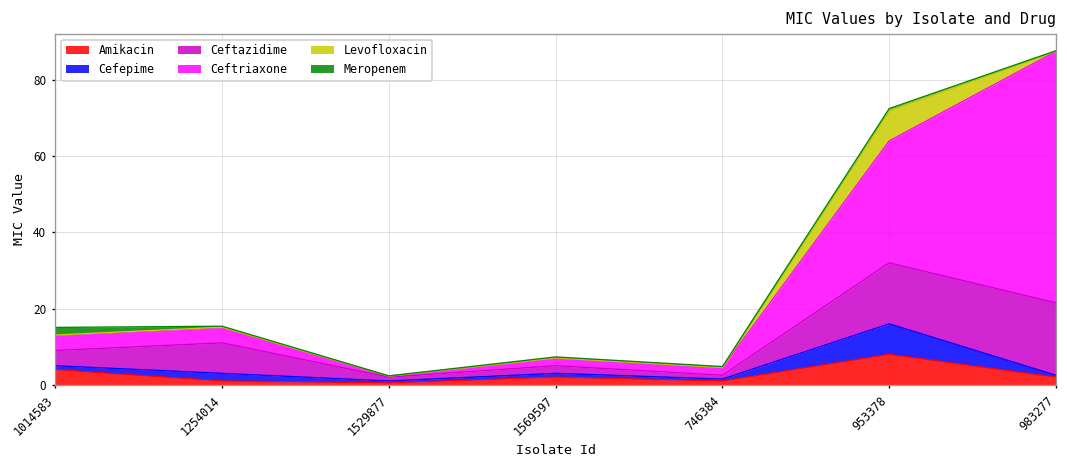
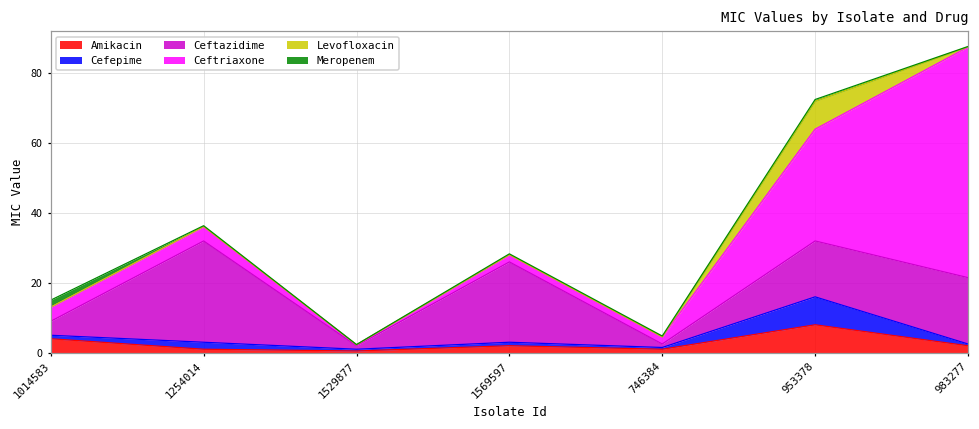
  {
    "Amikacin": {
      "1014583": 4,
      "1254014": 1,
      "1569597": 2,
      "953378": 8
    },
    "Cefepime": {
      "1014583": 1,
      "1254014": 2,
      "1569597": 1,
      "953378": 8
    },
    "Ceftazidime": {
      "1014583": 4,
-     "1254014": 8,
-     "1569597": 2,
+     "1254014": 29,
+     "1569597": 23,
      "746384": 1,
      "953378": 16,
      "983277": 19
    },
    "Ceftriaxone": {
      "953378": 32
    },
    "Meropenem": {
      "1014583": 2
    }
  }
